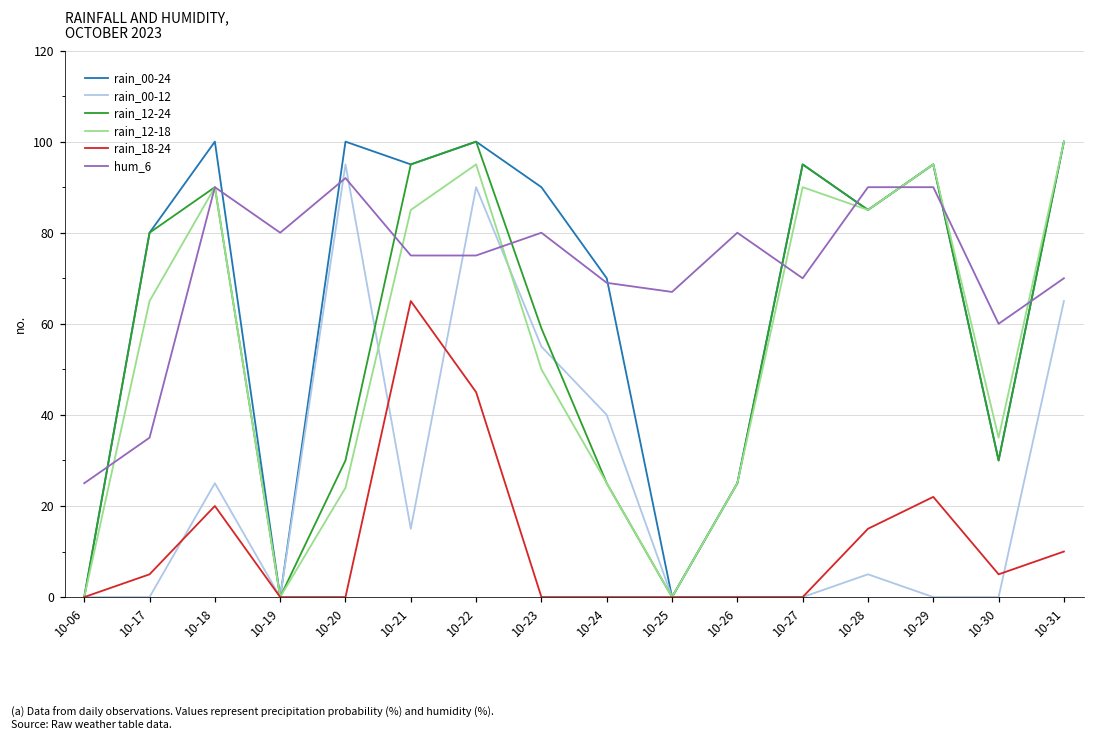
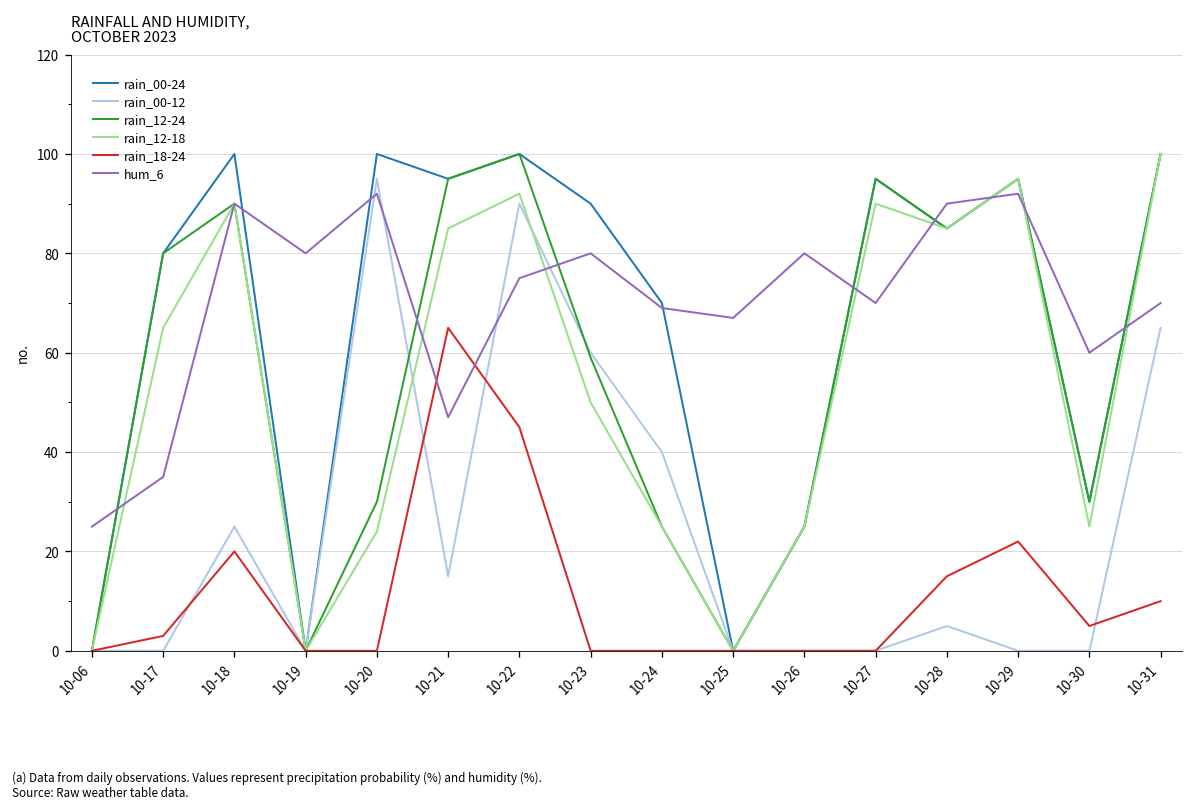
  {
    "rain_00-24": {
      "10-18": 100,
      "10-20": 100,
      "10-23": 90,
      "10-24": 70
    },
    "rain_00-12": {
      "10-17": 0,
      "10-18": 25,
      "10-20": 95,
      "10-21": 15,
      "10-22": 90,
-     "10-23": 55,
+     "10-23": 60,
      "10-24": 40,
      "10-28": 5,
      "10-29": 0,
      "10-30": 0,
      "10-31": 65
    },
    "rain_12-24": {
      "10-20": 30,
      "10-23": 59
    },
    "rain_12-18": {
      "10-17": 65,
      "10-20": 24,
      "10-21": 85,
-     "10-22": 95,
+     "10-22": 92,
      "10-23": 50,
      "10-27": 90,
-     "10-30": 35
+     "10-30": 25
    },
    "rain_18-24": {
-     "10-17": 5,
+     "10-17": 3,
      "10-18": 20,
      "10-20": 0,
      "10-21": 65,
      "10-22": 45,
      "10-23": 0,
      "10-24": 0,
      "10-28": 15,
      "10-29": 22,
      "10-30": 5,
      "10-31": 10
    },
    "hum_6": {
      "10-06": 25,
      "10-17": 35,
      "10-19": 80,
      "10-20": 92,
-     "10-21": 75,
+     "10-21": 47,
      "10-22": 75,
      "10-23": 80,
      "10-24": 69,
      "10-25": 67,
      "10-26": 80,
      "10-27": 70,
      "10-28": 90,
-     "10-29": 90,
+     "10-29": 92,
      "10-30": 60,
      "10-31": 70
    }
  }
